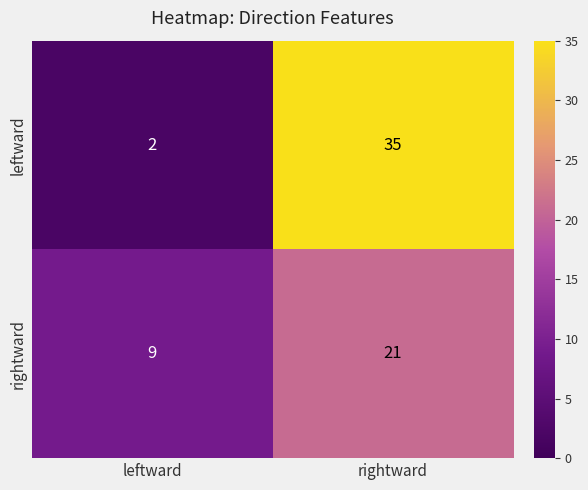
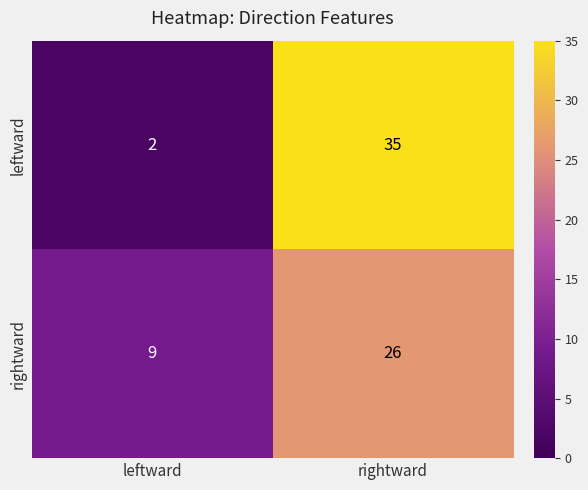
  {
    "leftward": {
      "leftward": 2,
      "rightward": 35
    },
    "rightward": {
      "leftward": 9,
-     "rightward": 21
+     "rightward": 26
    }
  }
